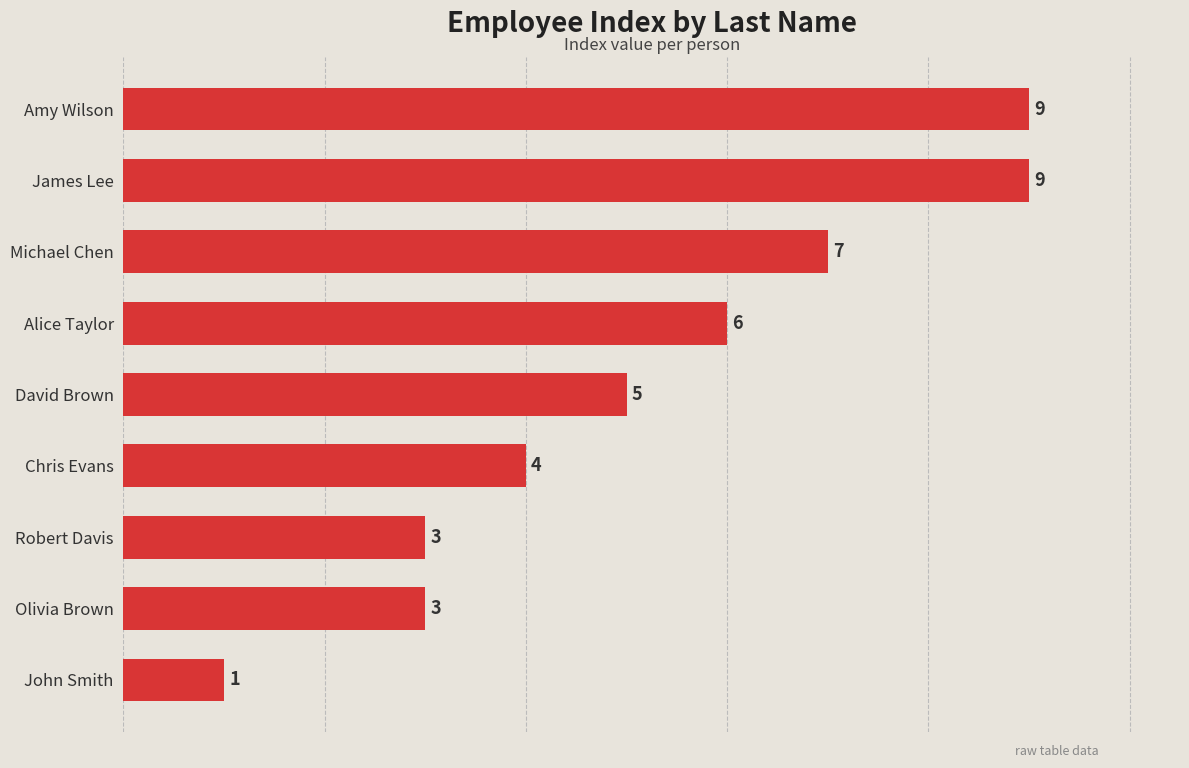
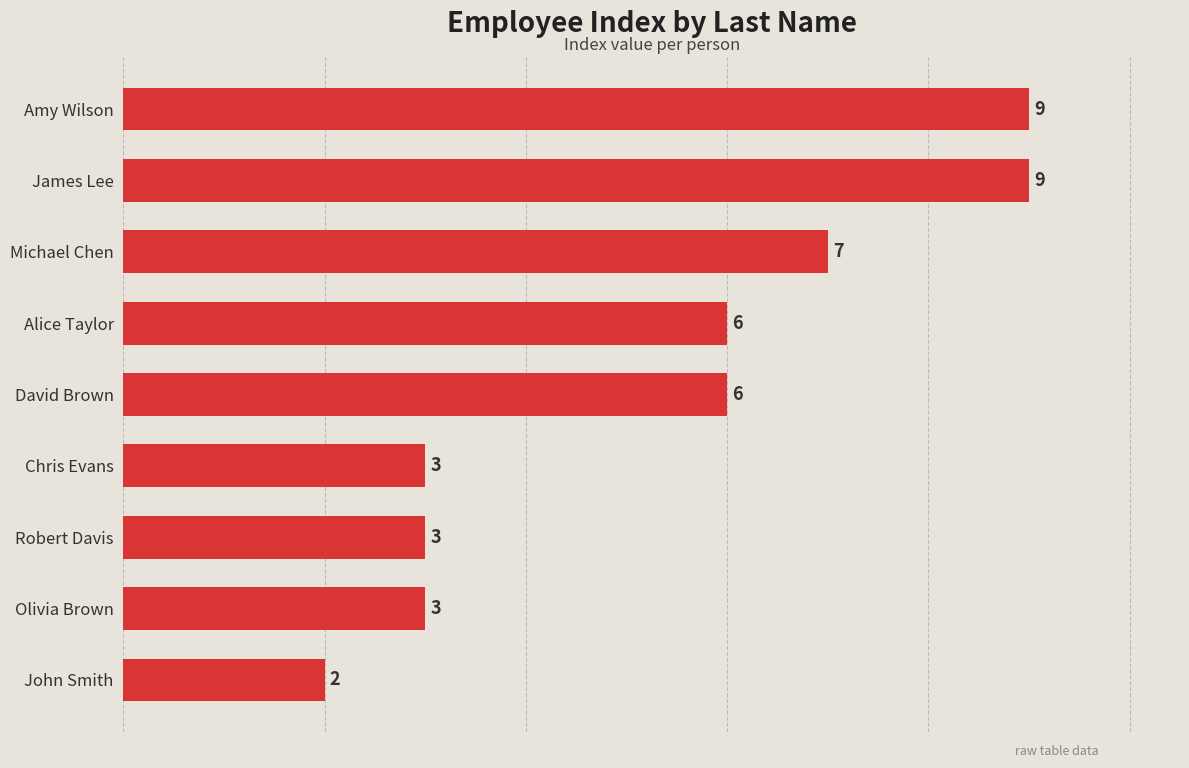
  {
    "Amy Wilson": 9,
    "James Lee": 9,
    "Michael Chen": 7,
    "Alice Taylor": 6,
-   "David Brown": 5,
-   "Chris Evans": 4,
+   "David Brown": 6,
+   "Chris Evans": 3,
    "Robert Davis": 3,
    "Olivia Brown": 3,
-   "John Smith": 1
+   "John Smith": 2
  }
